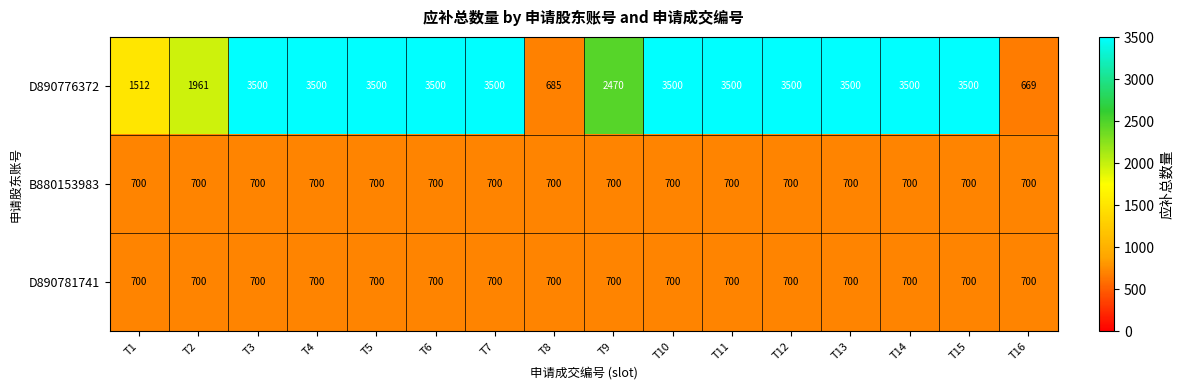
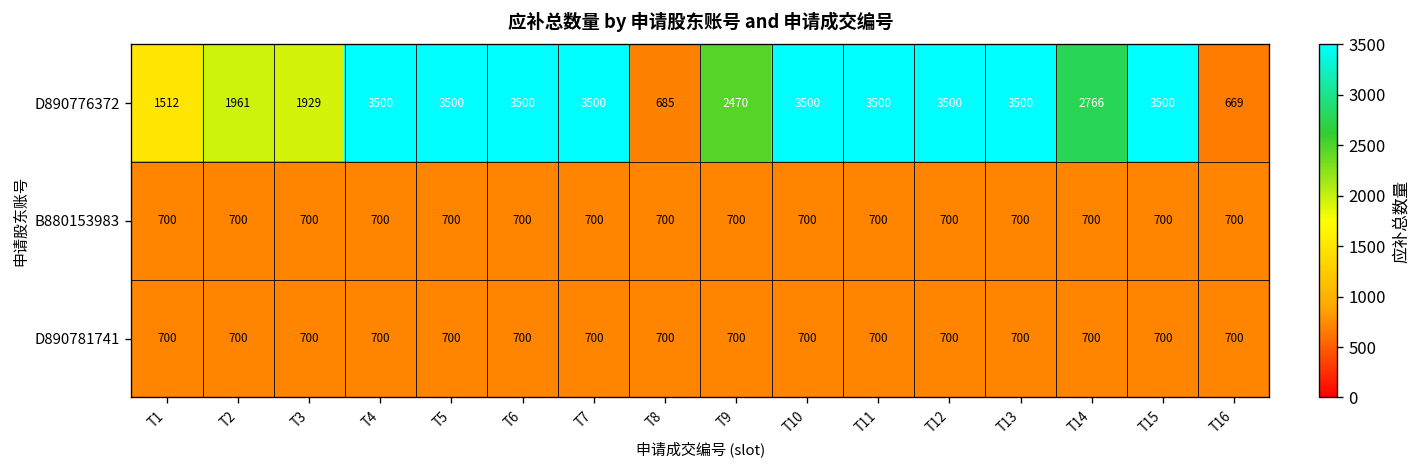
  {
    "D890776372": {
      "T1": 1512,
      "T2": 1961,
-     "T3": 3500,
+     "T3": 1929,
      "T4": 3500,
      "T5": 3500,
      "T6": 3500,
      "T7": 3500,
      "T8": 685,
      "T9": 2470,
      "T10": 3500,
      "T11": 3500,
      "T12": 3500,
      "T13": 3500,
-     "T14": 3500,
+     "T14": 2766,
      "T15": 3500,
      "T16": 669
    },
    "B880153983": {
      "T1": 700,
      "T2": 700,
      "T3": 700,
      "T4": 700,
      "T5": 700,
      "T6": 700,
      "T7": 700,
      "T8": 700,
      "T9": 700,
      "T10": 700,
      "T11": 700,
      "T12": 700,
      "T13": 700,
      "T14": 700,
      "T15": 700,
      "T16": 700
    },
    "D890781741": {
      "T1": 700,
      "T2": 700,
      "T3": 700,
      "T4": 700,
      "T5": 700,
      "T6": 700,
      "T7": 700,
      "T8": 700,
      "T9": 700,
      "T10": 700,
      "T11": 700,
      "T12": 700,
      "T13": 700,
      "T14": 700,
      "T15": 700,
      "T16": 700
    }
  }
